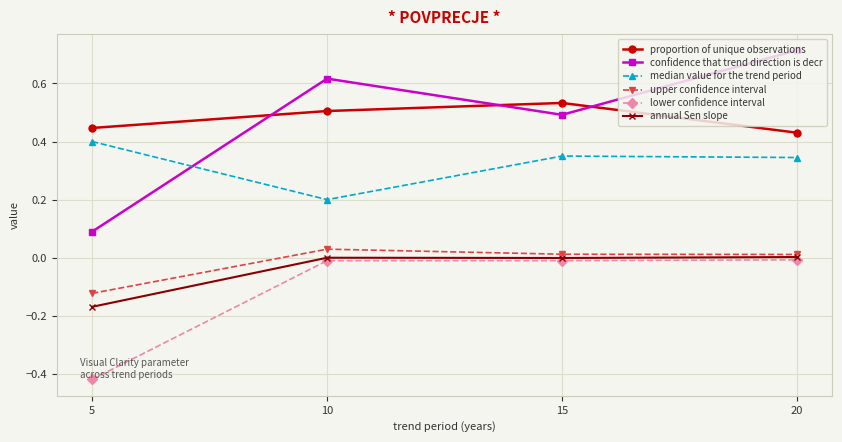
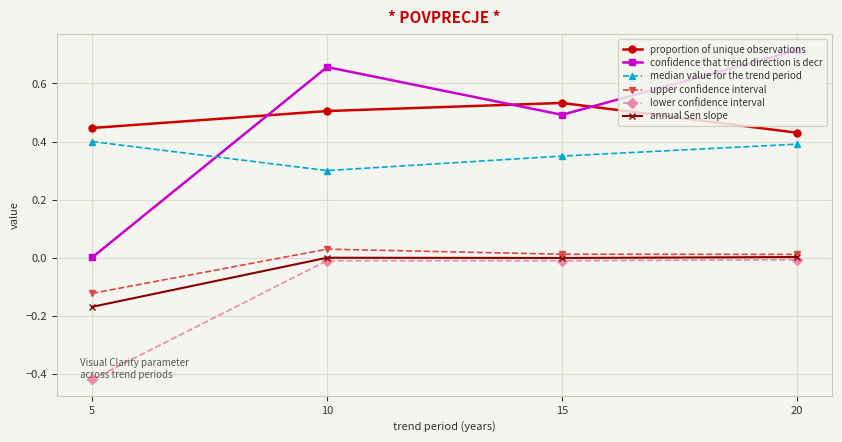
  {
    "proportion of unique observations": {
      "5": 0.45,
      "10": 0.51,
      "15": 0.53,
      "20": 0.43
    },
    "confidence that trend direction is decr": {
-     "5": 0.09,
-     "10": 0.62,
+     "5": 0.00,
+     "10": 0.66,
      "15": 0.49
    },
    "median value for the trend period": {
      "5": 0.40,
-     "10": 0.2,
+     "10": 0.3,
      "15": 0.35,
-     "20": 0.35
+     "20": 0.39
    },
    "upper confidence interval": {
      "5": -0.12,
      "10": 0.03,
      "15": 0.01,
      "20": 0.01
    },
    "lower confidence interval": {
      "5": -0.42,
      "10": -0.01,
      "15": -0.01,
      "20": -0.01
    },
    "annual Sen slope": {
      "5": -0.17,
      "10": 0.00,
      "15": 0.00,
      "20": 0.00
    }
  }
